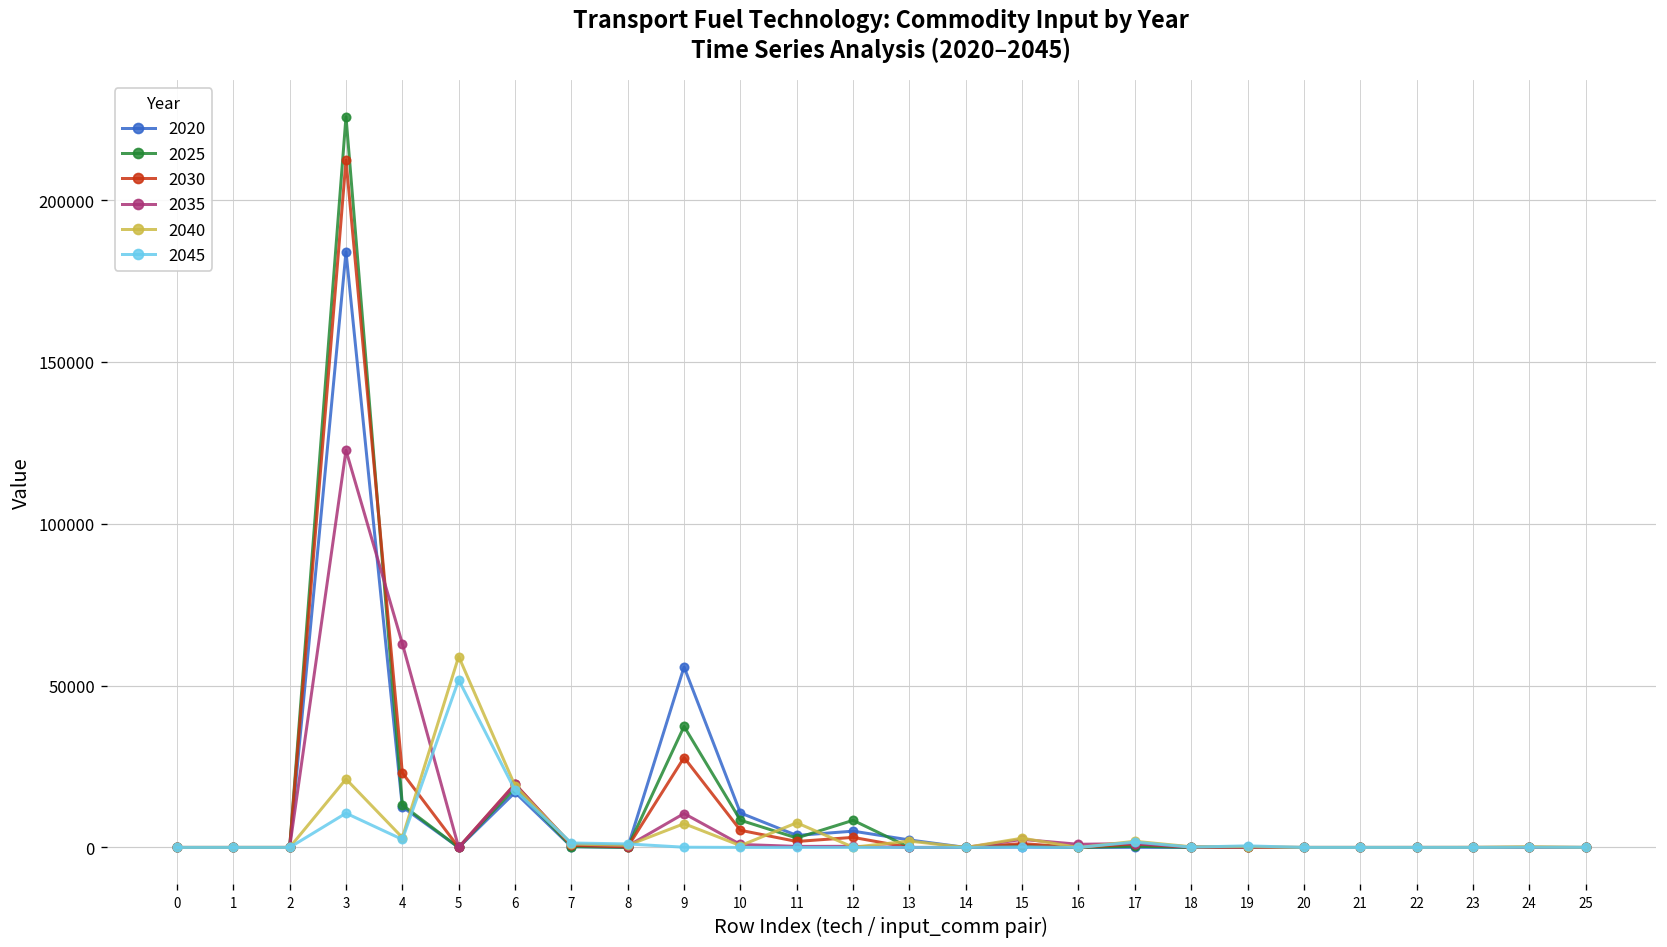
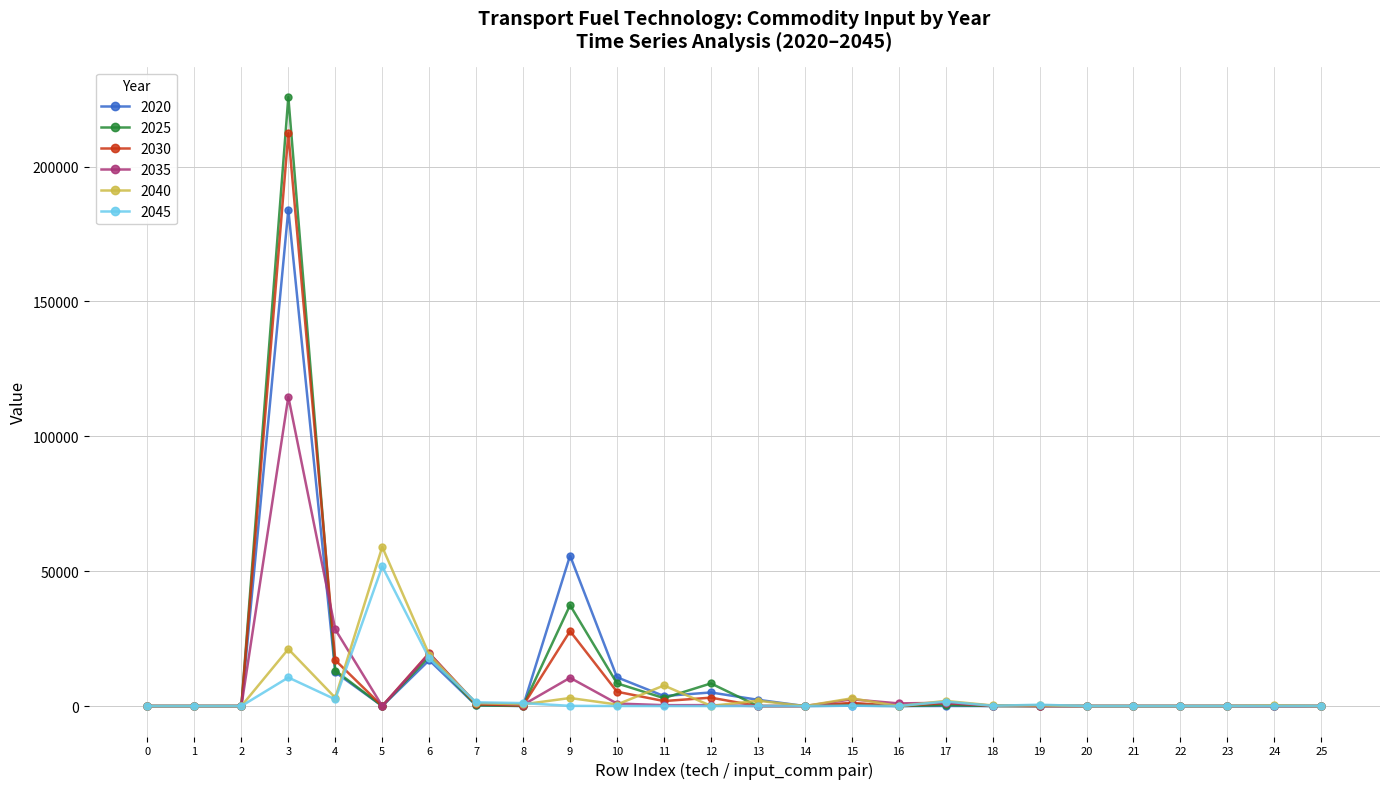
  {
    "2020": {
      "3": 184000,
      "9": 56000,
      "10": 11000,
      "12": 5000
    },
    "2025": {
      "3": 226000,
      "9": 37000,
      "10": 8000,
      "12": 8000
    },
    "2030": {
      "3": 212000,
-     "4": 23000,
+     "4": 17000,
      "9": 28000,
      "10": 5000,
      "11": 2000,
      "12": 3000
    },
    "2035": {
-     "3": 123000,
-     "4": 63000,
+     "3": 115000,
+     "4": 28000,
      "9": 10000,
      "16": 1000
    },
    "2040": {
      "3": 21000,
      "5": 59000,
-     "9": 7000,
+     "9": 3000,
      "11": 8000
    },
    "2045": {
      "3": 11000,
      "5": 52000,
      "9": 0
    }
  }
